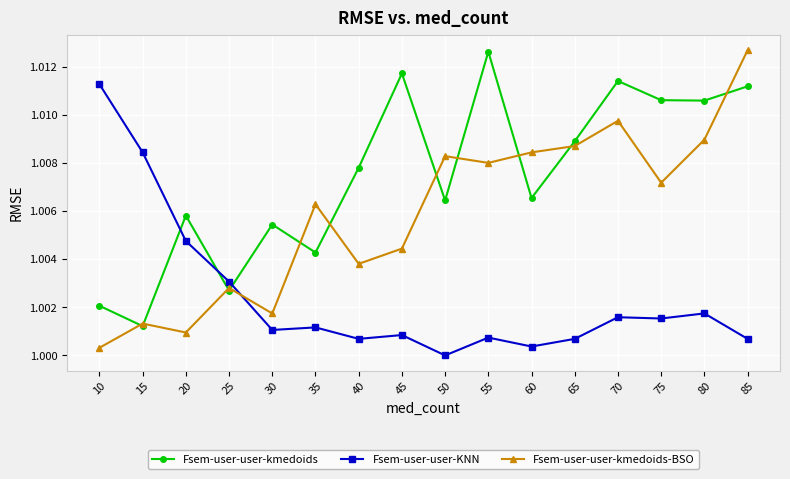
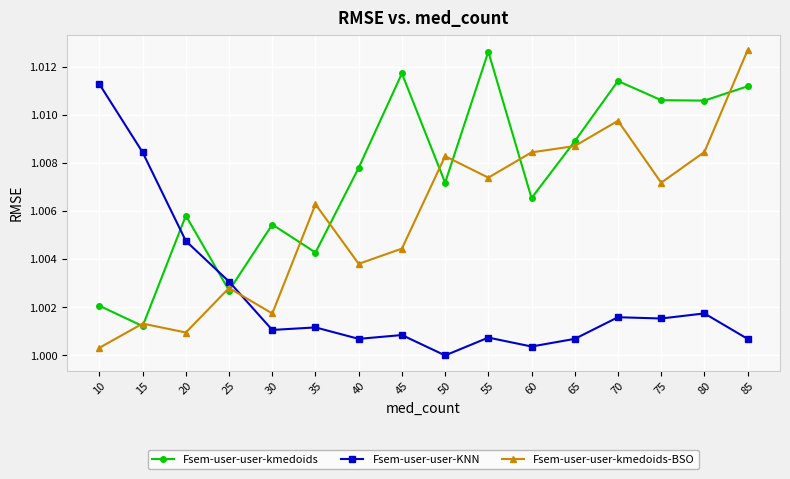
  {
    "Fsem-user-user-kmedoids": {
      "10": 1.0021,
      "20": 1.0058,
      "25": 1.0027,
      "30": 1.0054,
      "35": 1.0043,
      "40": 1.0078,
      "45": 1.0117,
-     "50": 1.0064,
+     "50": 1.0072,
      "55": 1.0126,
      "60": 1.0065,
      "65": 1.0089,
      "70": 1.0114,
      "75": 1.0106,
      "80": 1.0106,
      "85": 1.0112
    },
    "Fsem-user-user-KNN": {
      "10": 1.0113,
      "15": 1.0084,
      "20": 1.0048,
      "25": 1.0031,
      "30": 1.0011,
      "35": 1.0012,
      "40": 1.0007,
      "45": 1.0008,
      "50": 1.0000,
      "55": 1.0007,
      "60": 1.0004,
      "65": 1.0007,
      "70": 1.0016,
      "75": 1.0015,
      "80": 1.0017,
      "85": 1.0007
    },
    "Fsem-user-user-kmedoids-BSO": {
      "10": 1.0003,
      "20": 1.0010,
      "25": 1.0028,
      "30": 1.0017,
      "35": 1.0063,
      "40": 1.0038,
      "45": 1.0044,
      "50": 1.0083,
-     "55": 1.0080,
+     "55": 1.0074,
      "60": 1.0084,
      "65": 1.0087,
      "70": 1.0098,
      "75": 1.0072,
-     "80": 1.0090,
+     "80": 1.0085,
      "85": 1.0127
    }
  }
